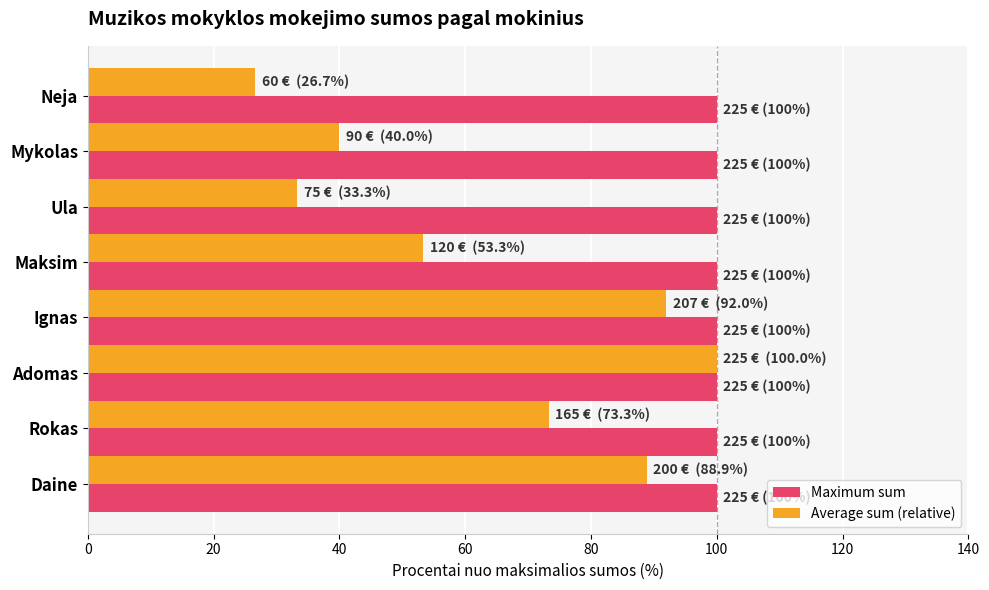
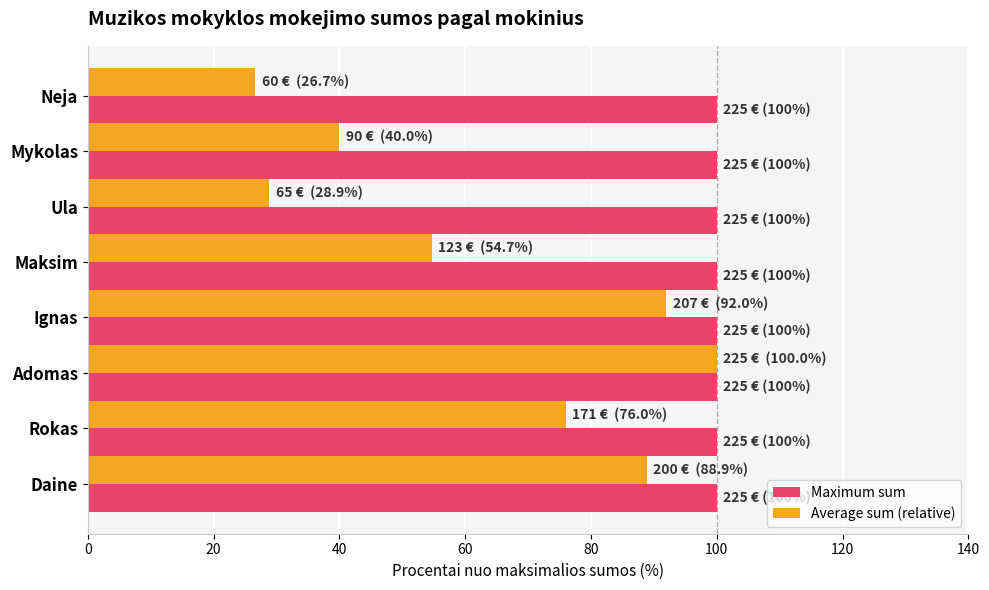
  {
    "Maximum sum": {
      "Neja": "(100%)",
      "Mykolas": "(100%)",
      "Ula": "(100%)",
      "Maksim": "(100%)",
      "Ignas": "(100%)",
      "Adomas": "(100%)",
      "Rokas": "(100%)"
    },
    "Average sum (relative)": {
      "Neja": "(26.7%)",
      "Mykolas": "(40.0%)",
-     "Ula": "75 € (33.3%)",
-     "Maksim": "120 € (53.3%)",
+     "Ula": "65 € (28.9%)",
+     "Maksim": "123 € (54.7%)",
      "Ignas": "(92.0%)",
      "Adomas": "(100.0%)",
-     "Rokas": "165 € (73.3%)",
+     "Rokas": "171 € (76.0%)",
      "Daine": "(88.9%)"
    }
  }
